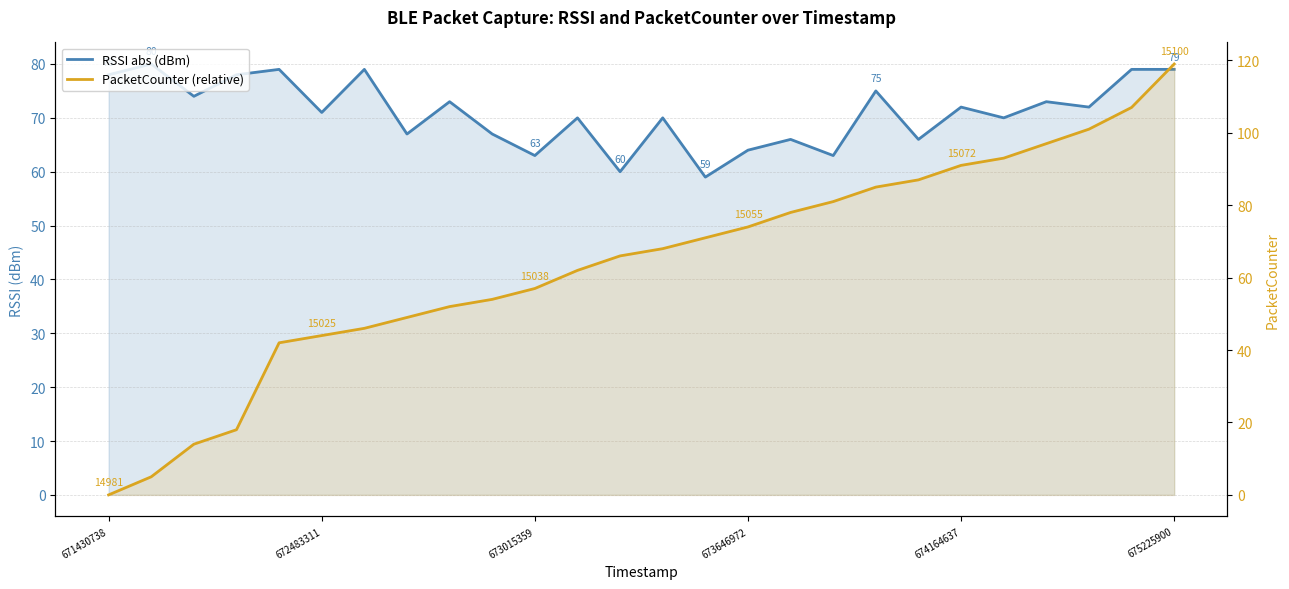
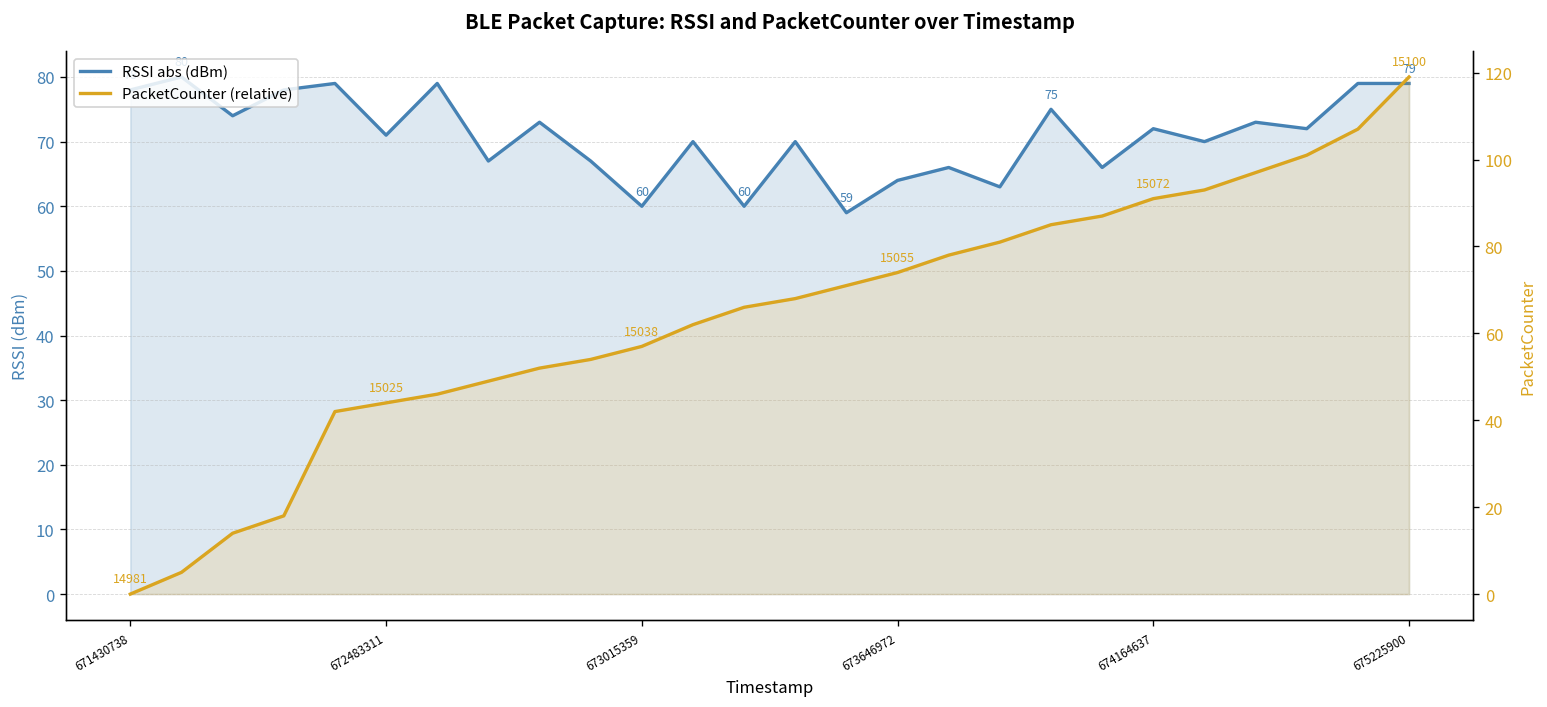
  {
    "RSSI abs (dBm)": {
-     "673015359": 63
+     "673015359": 60
    }
  }
